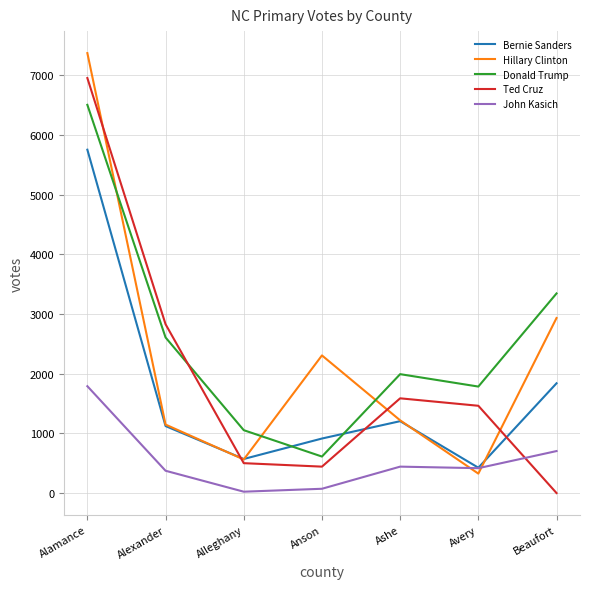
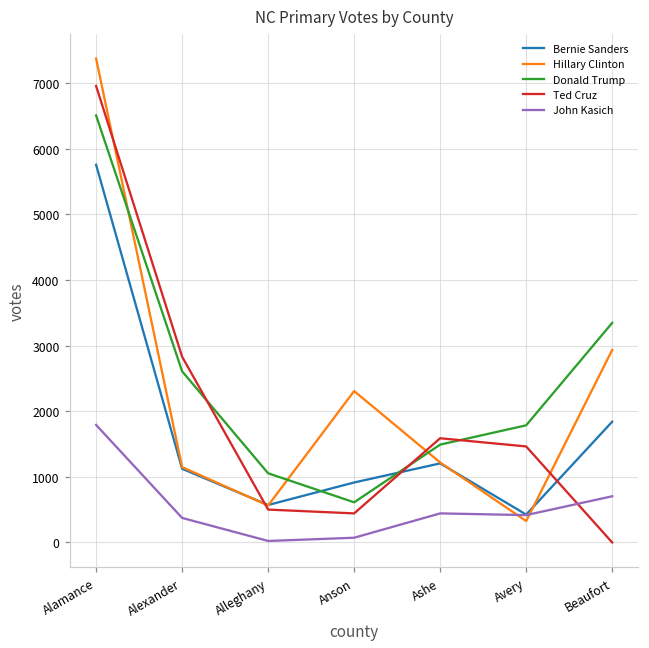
  {
    "Bernie Sanders": {
      "Alamance": 5800,
      "Anson": 900,
      "Beaufort": 1800
    },
    "Hillary Clinton": {
      "Alamance": 7400,
      "Anson": 2300,
      "Avery": 300,
      "Beaufort": 2900
    },
    "Donald Trump": {
      "Alamance": 6500,
      "Alexander": 2600,
      "Alleghany": 1100,
      "Anson": 600,
-     "Ashe": 2000,
+     "Ashe": 1500,
      "Avery": 1800,
      "Beaufort": 3300
    },
    "Ted Cruz": {
      "Alamance": 7000,
      "Alexander": 2800,
      "Alleghany": 500,
      "Anson": 400,
      "Ashe": 1600,
      "Avery": 1500,
      "Beaufort": 0
    },
    "John Kasich": {
      "Alamance": 1800,
      "Alexander": 400,
      "Alleghany": 0,
      "Anson": 100,
      "Ashe": 400,
      "Beaufort": 700
    }
  }
